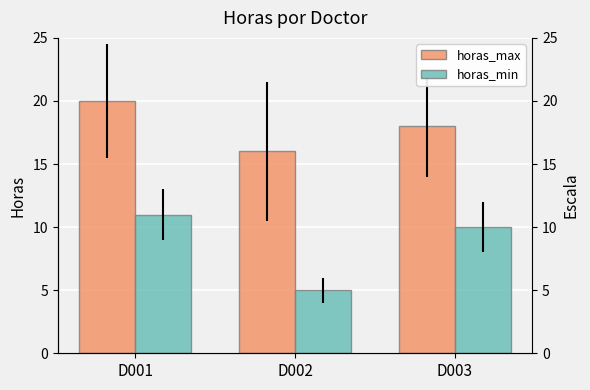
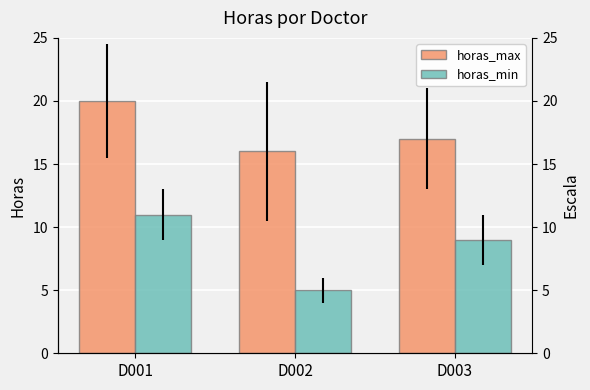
  {
    "horas_max": {
      "D001": 20,
      "D002": 16,
-     "D003": 18
+     "D003": 17
    },
    "horas_min": {
      "D001": 11,
      "D002": 5,
-     "D003": 10
+     "D003": 9
    }
  }
